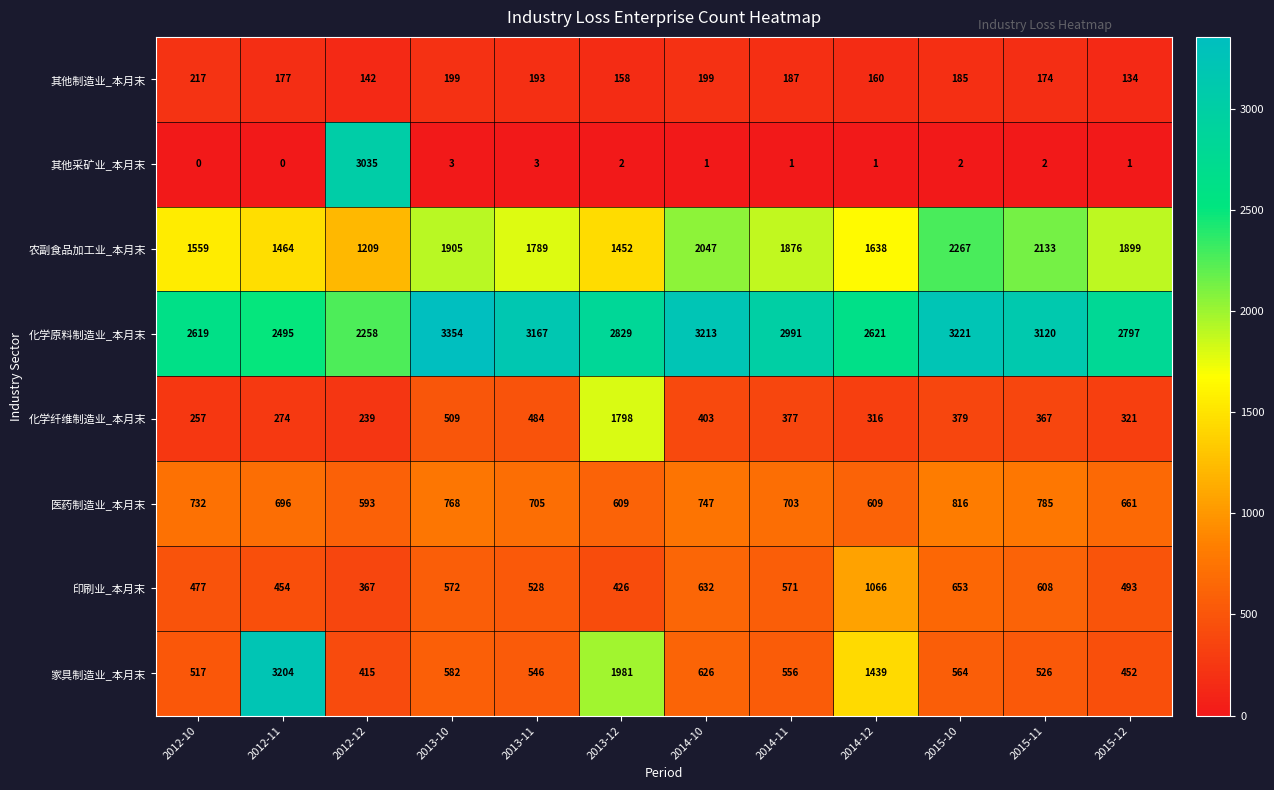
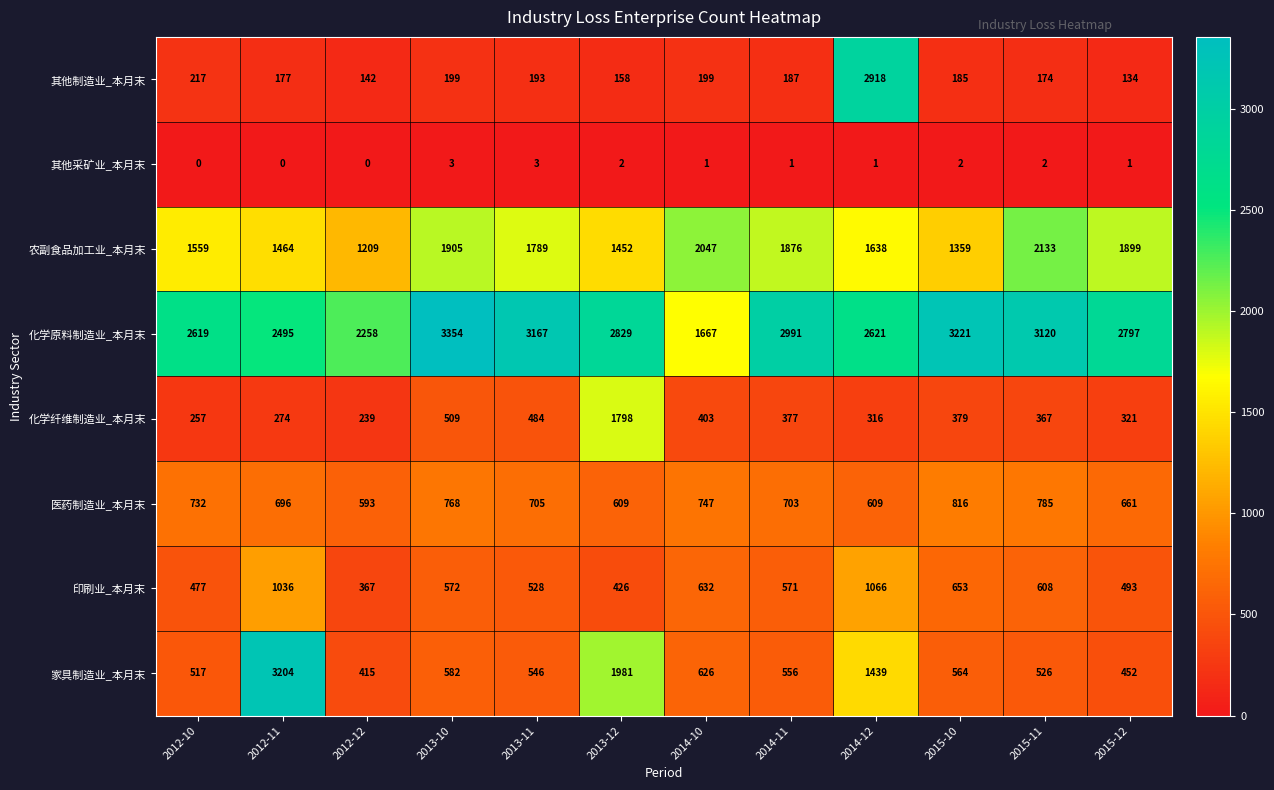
  {
    "其他制造业_本月末": {
      "2012-10": 217,
      "2012-11": 177,
      "2012-12": 142,
      "2013-10": 199,
      "2013-11": 193,
      "2013-12": 158,
      "2014-10": 199,
      "2014-11": 187,
-     "2014-12": 160,
+     "2014-12": 2918,
      "2015-10": 185,
      "2015-11": 174,
      "2015-12": 134
    },
    "其他采矿业_本月末": {
      "2012-10": 0,
      "2012-11": 0,
-     "2012-12": 3035,
+     "2012-12": 0,
      "2013-10": 3,
      "2013-11": 3,
      "2013-12": 2,
      "2014-10": 1,
      "2014-11": 1,
      "2014-12": 1,
      "2015-10": 2,
      "2015-11": 2,
      "2015-12": 1
    },
    "农副食品加工业_本月末": {
      "2012-10": 1559,
      "2012-11": 1464,
      "2012-12": 1209,
      "2013-10": 1905,
      "2013-11": 1789,
      "2013-12": 1452,
      "2014-10": 2047,
      "2014-11": 1876,
      "2014-12": 1638,
-     "2015-10": 2267,
+     "2015-10": 1359,
      "2015-11": 2133,
      "2015-12": 1899
    },
    "化学原料制造业_本月末": {
      "2012-10": 2619,
      "2012-11": 2495,
      "2012-12": 2258,
      "2013-10": 3354,
      "2013-11": 3167,
      "2013-12": 2829,
-     "2014-10": 3213,
+     "2014-10": 1667,
      "2014-11": 2991,
      "2014-12": 2621,
      "2015-10": 3221,
      "2015-11": 3120,
      "2015-12": 2797
    },
    "化学纤维制造业_本月末": {
      "2012-10": 257,
      "2012-11": 274,
      "2012-12": 239,
      "2013-10": 509,
      "2013-11": 484,
      "2013-12": 1798,
      "2014-10": 403,
      "2014-11": 377,
      "2014-12": 316,
      "2015-10": 379,
      "2015-11": 367,
      "2015-12": 321
    },
    "医药制造业_本月末": {
      "2012-10": 732,
      "2012-11": 696,
      "2012-12": 593,
      "2013-10": 768,
      "2013-11": 705,
      "2013-12": 609,
      "2014-10": 747,
      "2014-11": 703,
      "2014-12": 609,
      "2015-10": 816,
      "2015-11": 785,
      "2015-12": 661
    },
    "印刷业_本月末": {
      "2012-10": 477,
-     "2012-11": 454,
+     "2012-11": 1036,
      "2012-12": 367,
      "2013-10": 572,
      "2013-11": 528,
      "2013-12": 426,
      "2014-10": 632,
      "2014-11": 571,
      "2014-12": 1066,
      "2015-10": 653,
      "2015-11": 608,
      "2015-12": 493
    },
    "家具制造业_本月末": {
      "2012-10": 517,
      "2012-11": 3204,
      "2012-12": 415,
      "2013-10": 582,
      "2013-11": 546,
      "2013-12": 1981,
      "2014-10": 626,
      "2014-11": 556,
      "2014-12": 1439,
      "2015-10": 564,
      "2015-11": 526,
      "2015-12": 452
    }
  }
